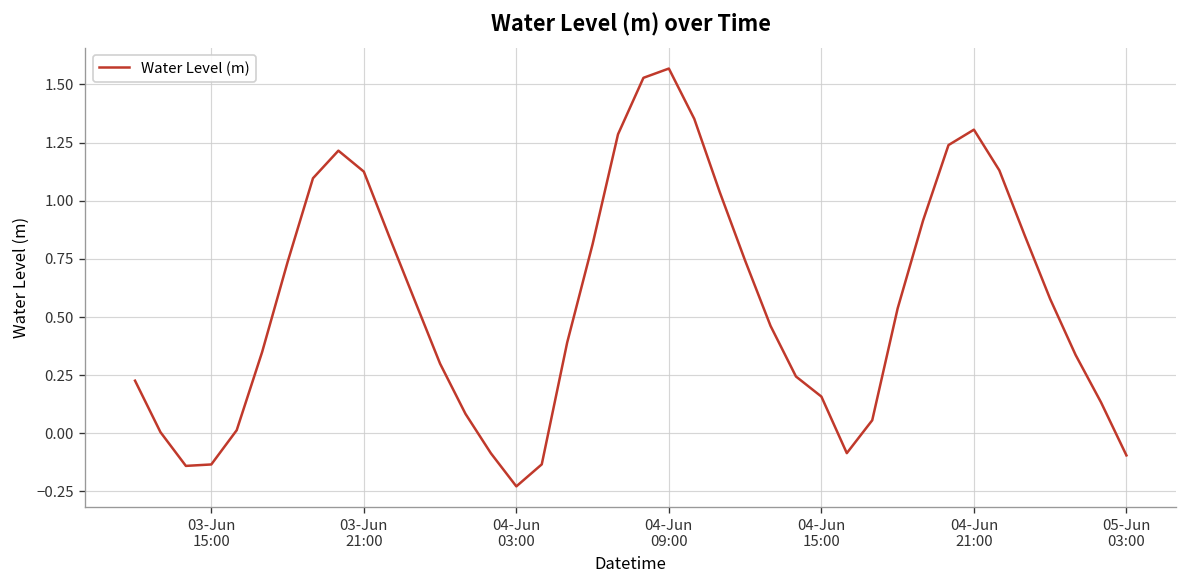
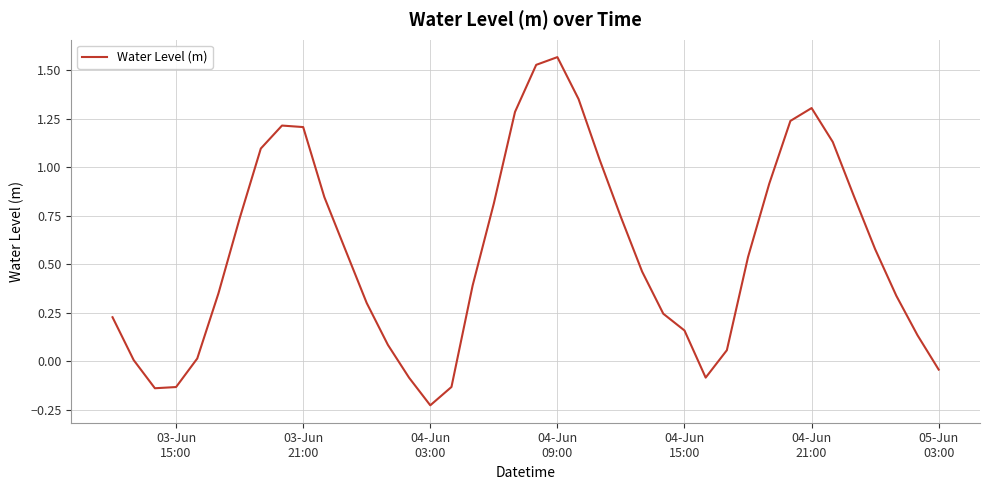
  {
    "03-Jun 15:00": -0.13,
-   "03-Jun 21:00": 1.13,
+   "03-Jun 21:00": 1.21,
    "04-Jun 03:00": -0.23,
    "04-Jun 09:00": 1.57,
    "04-Jun 15:00": 0.16,
    "04-Jun 21:00": 1.31,
-   "05-Jun 03:00": -0.09
+   "05-Jun 03:00": -0.04
  }
